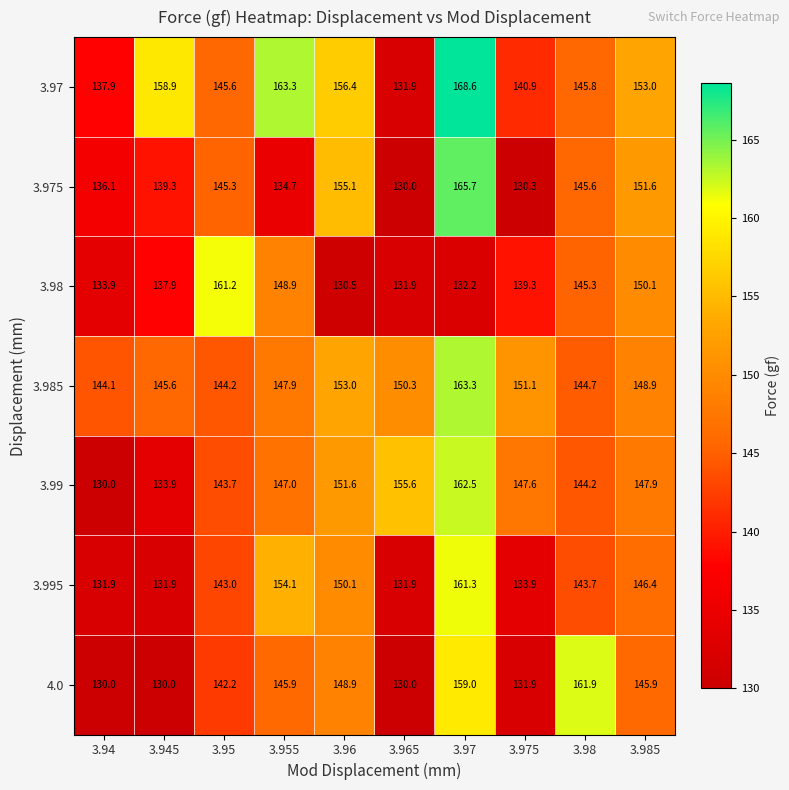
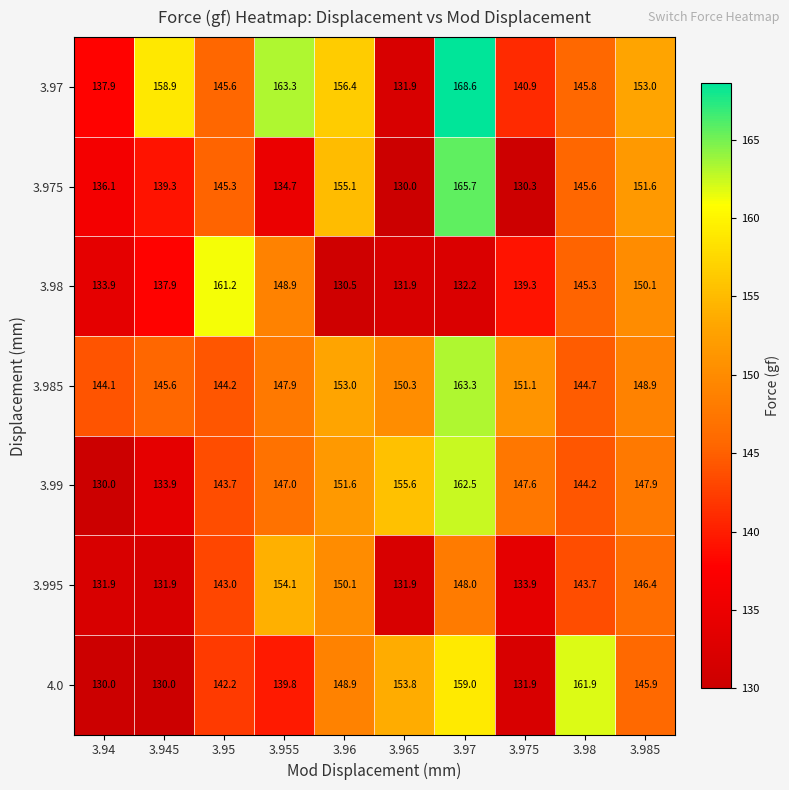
  {
    "3.97": {
      "3.94": 137.9,
      "3.945": 158.9,
      "3.95": 145.6,
      "3.955": 163.3,
      "3.96": 156.4,
      "3.965": 131.9,
      "3.97": 168.6,
      "3.975": 140.9,
      "3.98": 145.8,
      "3.985": 153.0
    },
    "3.975": {
      "3.94": 136.1,
      "3.945": 139.3,
      "3.95": 145.3,
      "3.955": 134.7,
      "3.96": 155.1,
      "3.965": 130.0,
      "3.97": 165.7,
      "3.975": 130.3,
      "3.98": 145.6,
      "3.985": 151.6
    },
    "3.98": {
      "3.94": 133.9,
      "3.945": 137.9,
      "3.95": 161.2,
      "3.955": 148.9,
      "3.96": 130.5,
      "3.965": 131.9,
      "3.97": 132.2,
      "3.975": 139.3,
      "3.98": 145.3,
      "3.985": 150.1
    },
    "3.985": {
      "3.94": 144.1,
      "3.945": 145.6,
      "3.95": 144.2,
      "3.955": 147.9,
      "3.96": 153.0,
      "3.965": 150.3,
      "3.97": 163.3,
      "3.975": 151.1,
      "3.98": 144.7,
      "3.985": 148.9
    },
    "3.99": {
      "3.94": 130.0,
      "3.945": 133.9,
      "3.95": 143.7,
      "3.955": 147.0,
      "3.96": 151.6,
      "3.965": 155.6,
      "3.97": 162.5,
      "3.975": 147.6,
      "3.98": 144.2,
      "3.985": 147.9
    },
    "3.995": {
      "3.94": 131.9,
      "3.945": 131.9,
      "3.95": 143.0,
      "3.955": 154.1,
      "3.96": 150.1,
      "3.965": 131.9,
-     "3.97": 161.3,
+     "3.97": 148.0,
      "3.975": 133.9,
      "3.98": 143.7,
      "3.985": 146.4
    },
    "4.0": {
      "3.94": 130.0,
      "3.945": 130.0,
      "3.95": 142.2,
-     "3.955": 145.9,
+     "3.955": 139.8,
      "3.96": 148.9,
-     "3.965": 130.0,
+     "3.965": 153.8,
      "3.97": 159.0,
      "3.975": 131.9,
      "3.98": 161.9,
      "3.985": 145.9
    }
  }
